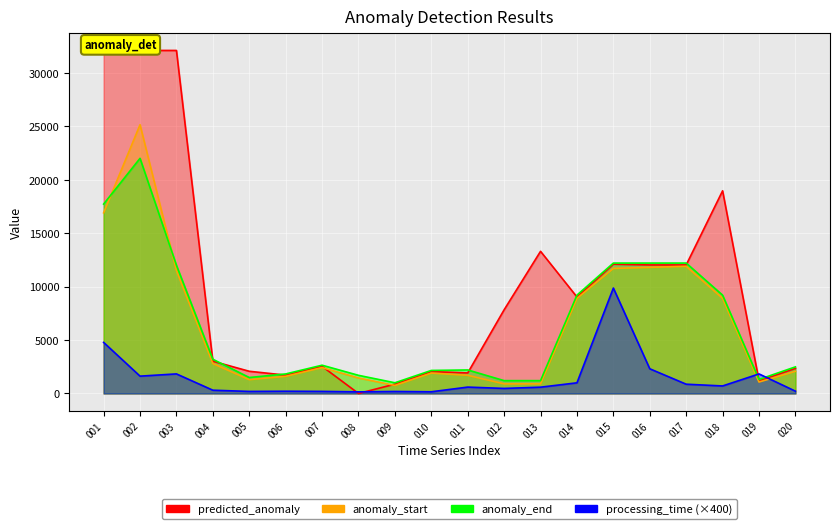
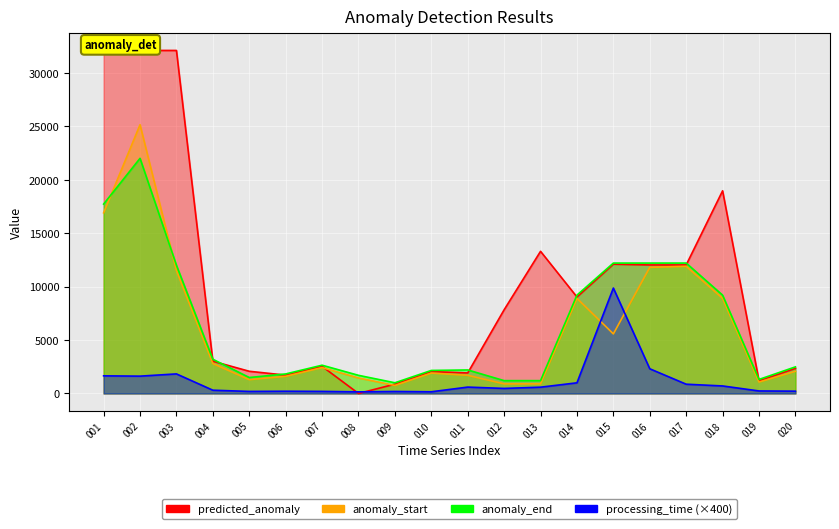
  {
    "predicted_anomaly": {
      "003": 32100,
      "005": 2100,
      "012": 7800,
      "013": 13300,
      "018": 19000
    },
    "anomaly_start": {
      "001": 16900,
      "002": 25100,
      "003": 11500,
      "008": 1400,
      "012": 900,
      "013": 900,
-     "015": 11700,
+     "015": 5600,
      "018": 8900,
      "020": 2100
    },
    "anomaly_end": {
      "001": 17700,
      "002": 22000,
      "003": 12000,
      "008": 1700,
      "011": 2200,
      "012": 1200,
      "013": 1200,
      "018": 9200
    },
    "processing_time (×400)": {
-     "001": 4800,
+     "001": 1600,
      "002": 1600,
      "003": 1800,
      "004": 300,
      "005": 200,
      "006": 200,
      "007": 200,
      "009": 200,
      "010": 200,
      "011": 600,
      "012": 500,
      "013": 600,
      "014": 1000,
      "015": 9900,
      "016": 2300,
      "017": 900,
      "018": 700,
-     "019": 1800,
+     "019": 200,
      "020": 200
    }
  }
